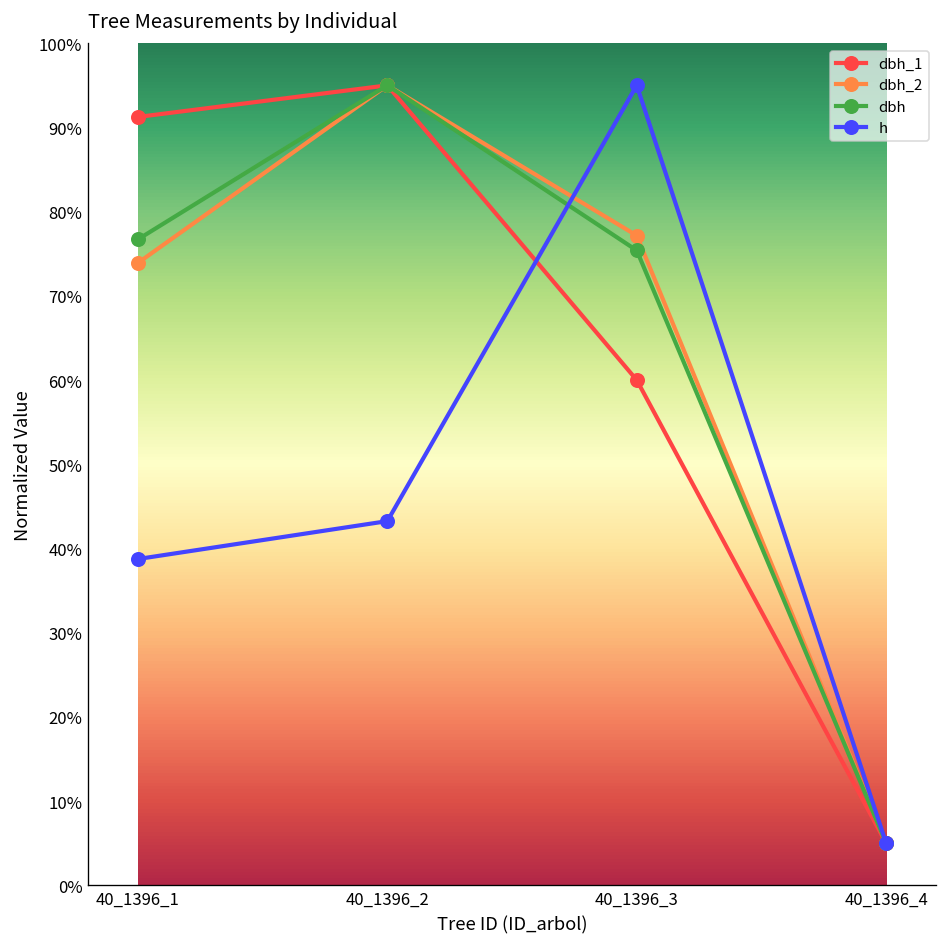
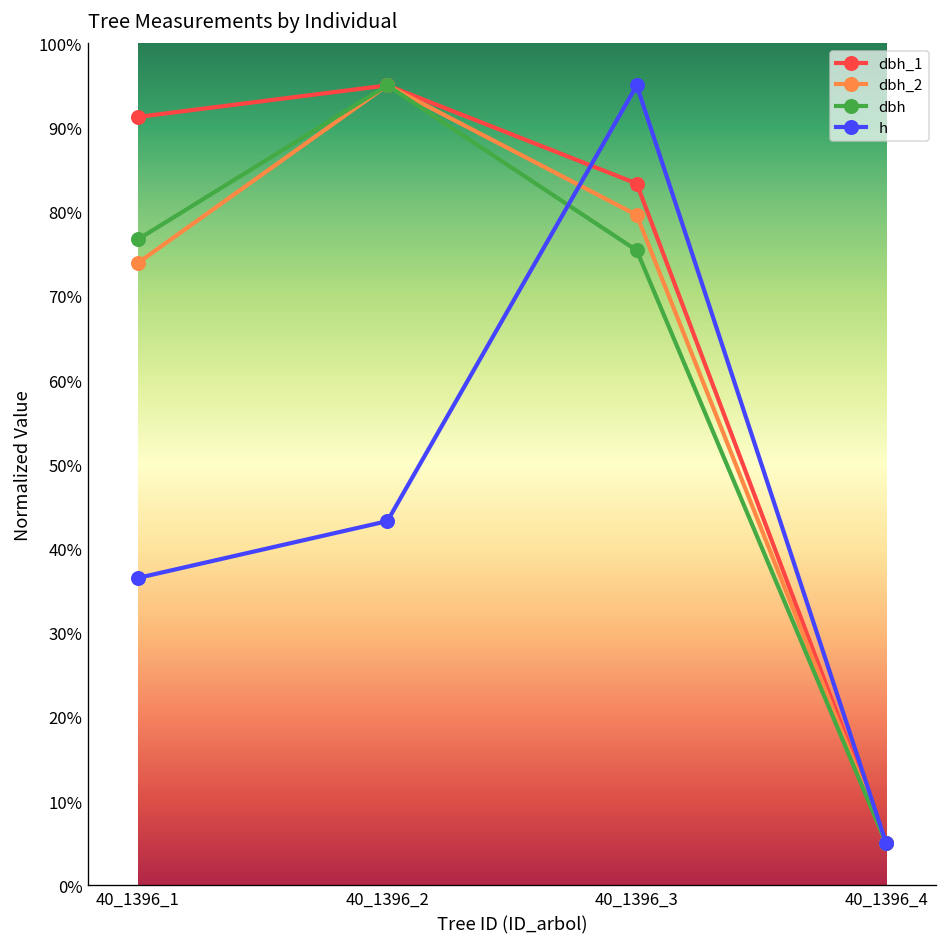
  {
    "dbh_1": {
      "40_1396_1": "91%",
-     "40_1396_3": "60%"
+     "40_1396_3": "83%"
    },
    "dbh_2": {
      "40_1396_1": "74%",
-     "40_1396_3": "77%"
+     "40_1396_3": "80%"
    },
    "dbh": {
      "40_1396_1": "77%",
      "40_1396_3": "75%"
    },
    "h": {
-     "40_1396_1": "39%",
+     "40_1396_1": "37%",
      "40_1396_2": "43%",
      "40_1396_3": "95%"
    }
  }
